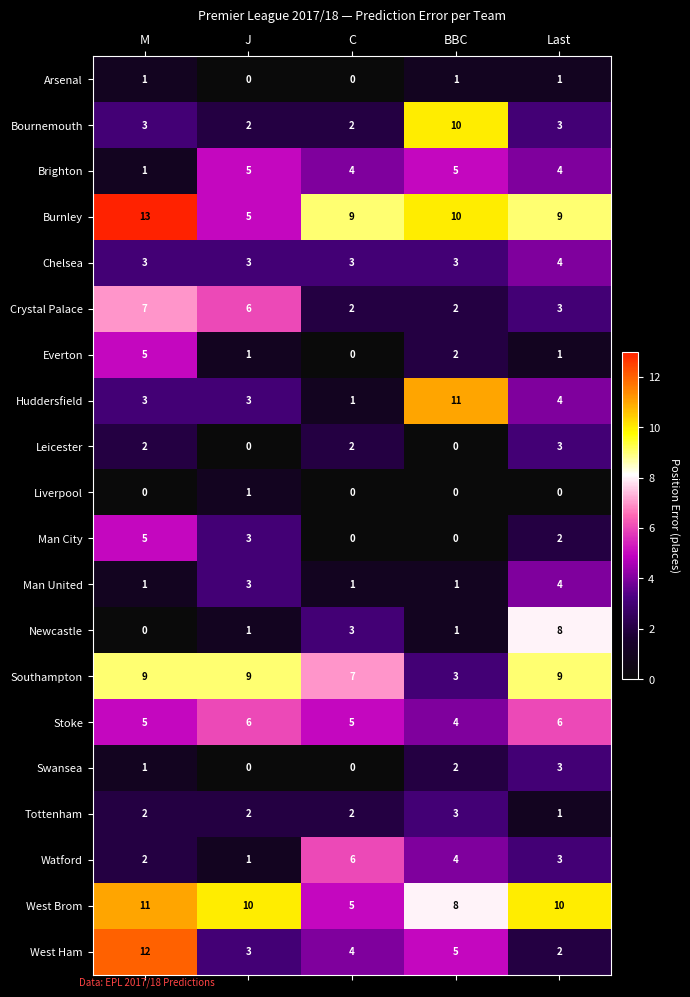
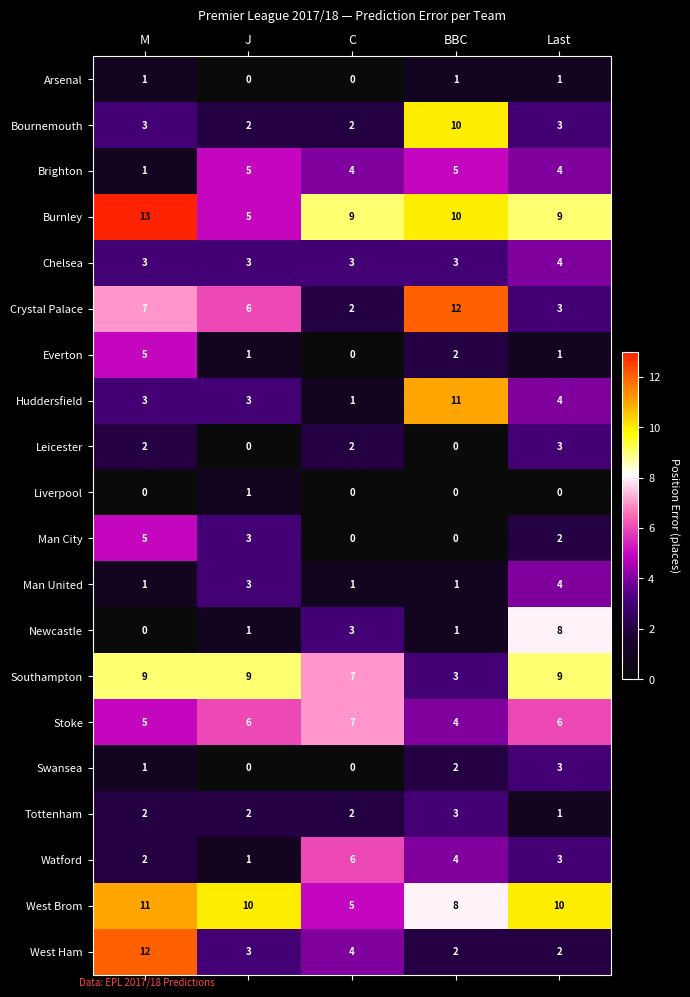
  {
    "Arsenal": {
      "M": 1,
      "J": 0,
      "C": 0,
      "BBC": 1,
      "Last": 1
    },
    "Bournemouth": {
      "M": 3,
      "J": 2,
      "C": 2,
      "BBC": 10,
      "Last": 3
    },
    "Brighton": {
      "M": 1,
      "J": 5,
      "C": 4,
      "BBC": 5,
      "Last": 4
    },
    "Burnley": {
      "M": 13,
      "J": 5,
      "C": 9,
      "BBC": 10,
      "Last": 9
    },
    "Chelsea": {
      "M": 3,
      "J": 3,
      "C": 3,
      "BBC": 3,
      "Last": 4
    },
    "Crystal Palace": {
      "M": 7,
      "J": 6,
      "C": 2,
-     "BBC": 2,
+     "BBC": 12,
      "Last": 3
    },
    "Everton": {
      "M": 5,
      "J": 1,
      "C": 0,
      "BBC": 2,
      "Last": 1
    },
    "Huddersfield": {
      "M": 3,
      "J": 3,
      "C": 1,
      "BBC": 11,
      "Last": 4
    },
    "Leicester": {
      "M": 2,
      "J": 0,
      "C": 2,
      "BBC": 0,
      "Last": 3
    },
    "Liverpool": {
      "M": 0,
      "J": 1,
      "C": 0,
      "BBC": 0,
      "Last": 0
    },
    "Man City": {
      "M": 5,
      "J": 3,
      "C": 0,
      "BBC": 0,
      "Last": 2
    },
    "Man United": {
      "M": 1,
      "J": 3,
      "C": 1,
      "BBC": 1,
      "Last": 4
    },
    "Newcastle": {
      "M": 0,
      "J": 1,
      "C": 3,
      "BBC": 1,
      "Last": 8
    },
    "Southampton": {
      "M": 9,
      "J": 9,
      "C": 7,
      "BBC": 3,
      "Last": 9
    },
    "Stoke": {
      "M": 5,
      "J": 6,
-     "C": 5,
+     "C": 7,
      "BBC": 4,
      "Last": 6
    },
    "Swansea": {
      "M": 1,
      "J": 0,
      "C": 0,
      "BBC": 2,
      "Last": 3
    },
    "Tottenham": {
      "M": 2,
      "J": 2,
      "C": 2,
      "BBC": 3,
      "Last": 1
    },
    "Watford": {
      "M": 2,
      "J": 1,
      "C": 6,
      "BBC": 4,
      "Last": 3
    },
    "West Brom": {
      "M": 11,
      "J": 10,
      "C": 5,
      "BBC": 8,
      "Last": 10
    },
    "West Ham": {
      "M": 12,
      "J": 3,
      "C": 4,
-     "BBC": 5,
+     "BBC": 2,
      "Last": 2
    }
  }
